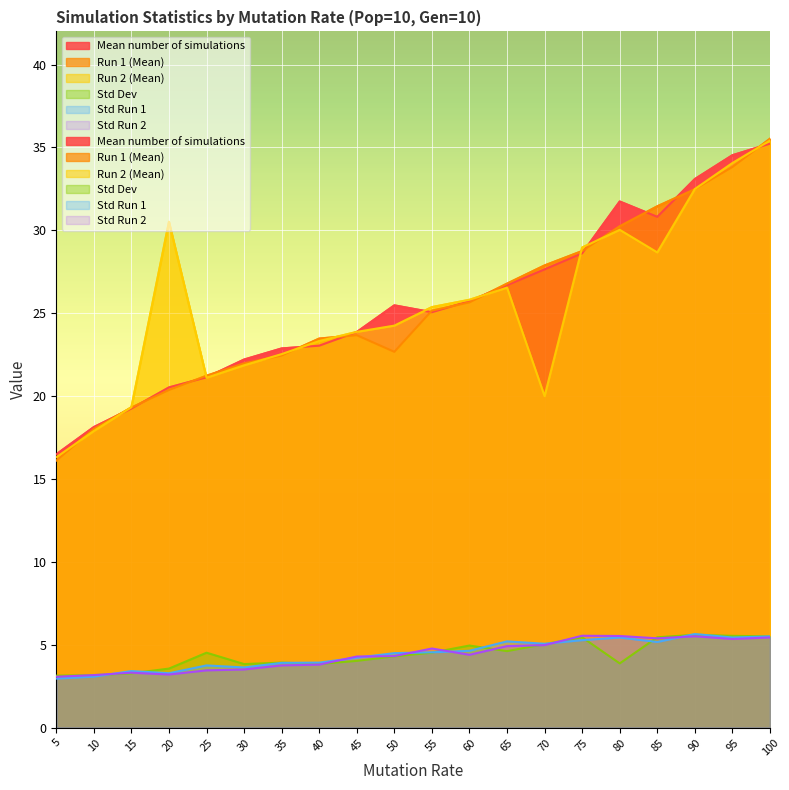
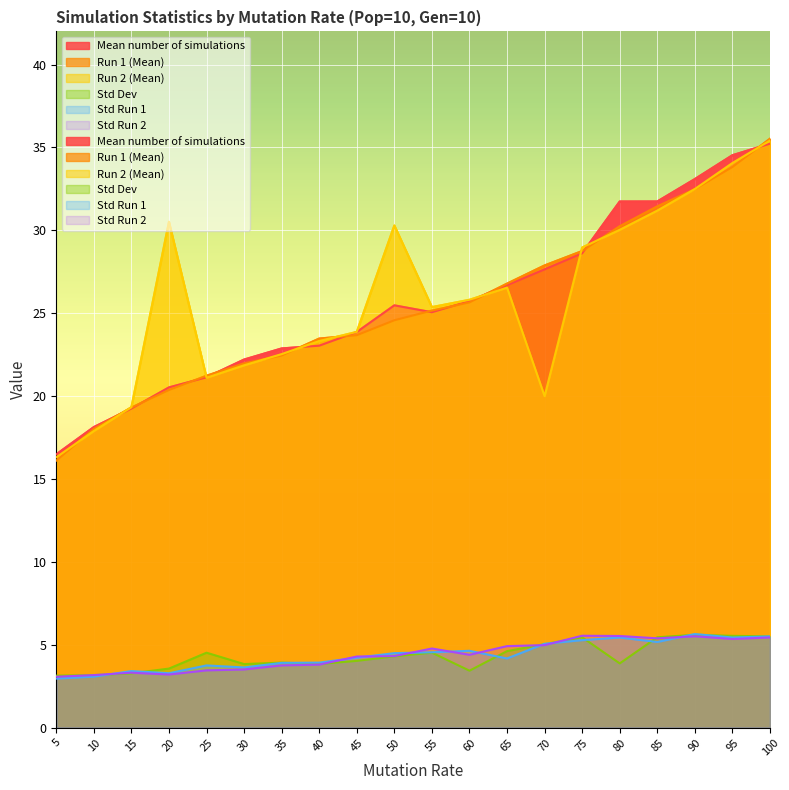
  {
    "Mean number of simulations": {
      "5": 16.5,
      "20": 20.5,
      "30": 22.2,
      "35": 22.9,
      "40": 23.0,
      "50": 25.5,
      "70": 27.6,
      "80": 31.7,
-     "85": 30.8,
+     "85": 31.7,
      "90": 33.1,
      "95": 34.5,
      "100": 35.2
    },
    "Run 1 (Mean)": {
      "5": 16.1,
      "20": 20.4,
      "45": 23.7,
-     "50": 22.7,
+     "50": 24.6,
      "70": 27.9,
      "80": 30.3,
      "85": 31.5,
      "95": 33.8
    },
    "Run 2 (Mean)": {
      "5": 16.3,
-     "50": 24.3,
+     "50": 30.3,
      "55": 25.4,
      "70": 20.0,
      "75": 29.0,
      "80": 30.0,
-     "85": 28.7,
+     "85": 31.2,
      "95": 34.1
    },
    "Std Dev": {
      "20": 3.6,
      "25": 4.5,
      "30": 3.8,
      "45": 4.0,
-     "60": 5.0,
+     "60": 3.4,
      "65": 4.6,
      "80": 3.9
    },
    "Std Run 1": {
      "25": 3.8,
      "50": 4.5,
      "60": 4.6,
-     "65": 5.2,
+     "65": 4.2,
      "75": 5.3,
      "85": 5.2
    },
    "Std Run 2": {
      "25": 3.5,
      "55": 4.8,
      "60": 4.4,
      "65": 4.9
    }
  }
